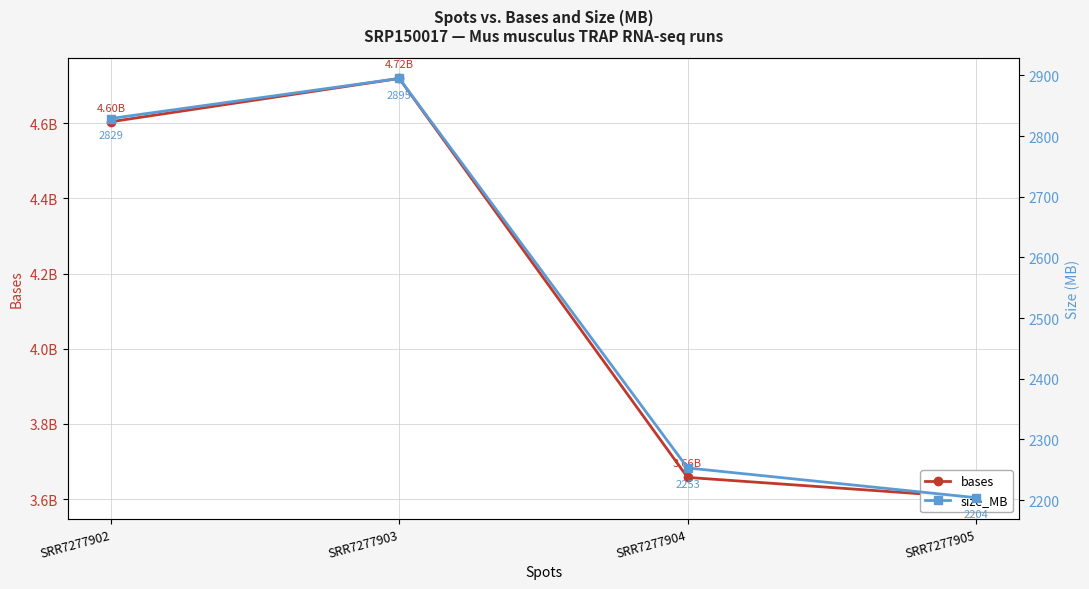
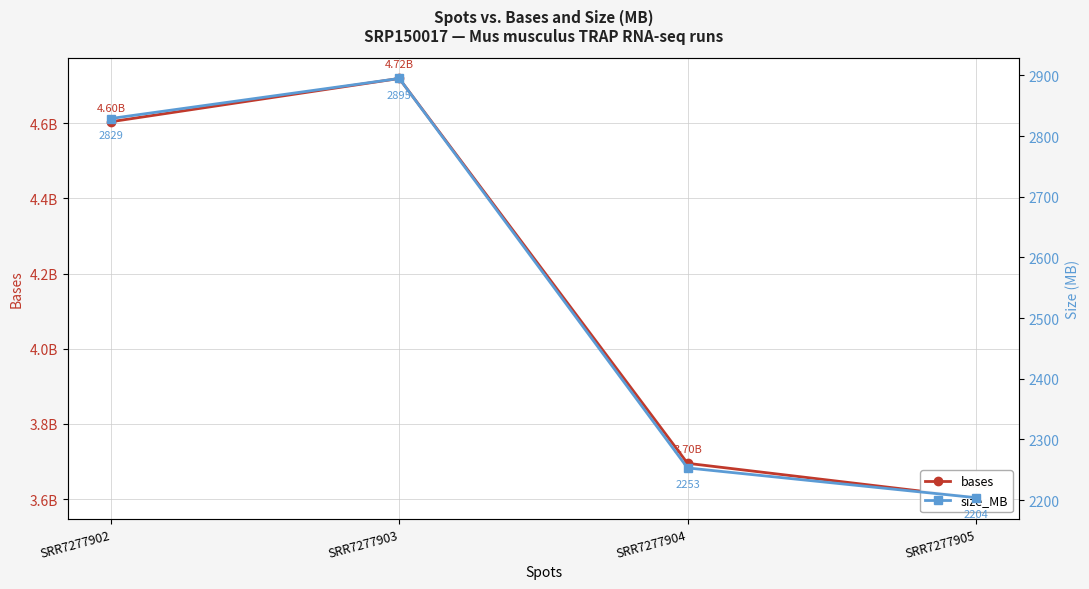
  {
    "bases": {
      "SRR7277902": "4.60B",
      "SRR7277903": "4.72B",
-     "SRR7277904": "3.66B"
+     "SRR7277904": "3.70B"
    },
    "size_MB": {
      "SRR7277902": "2829",
      "SRR7277903": "2895",
      "SRR7277904": "2253"
    }
  }
